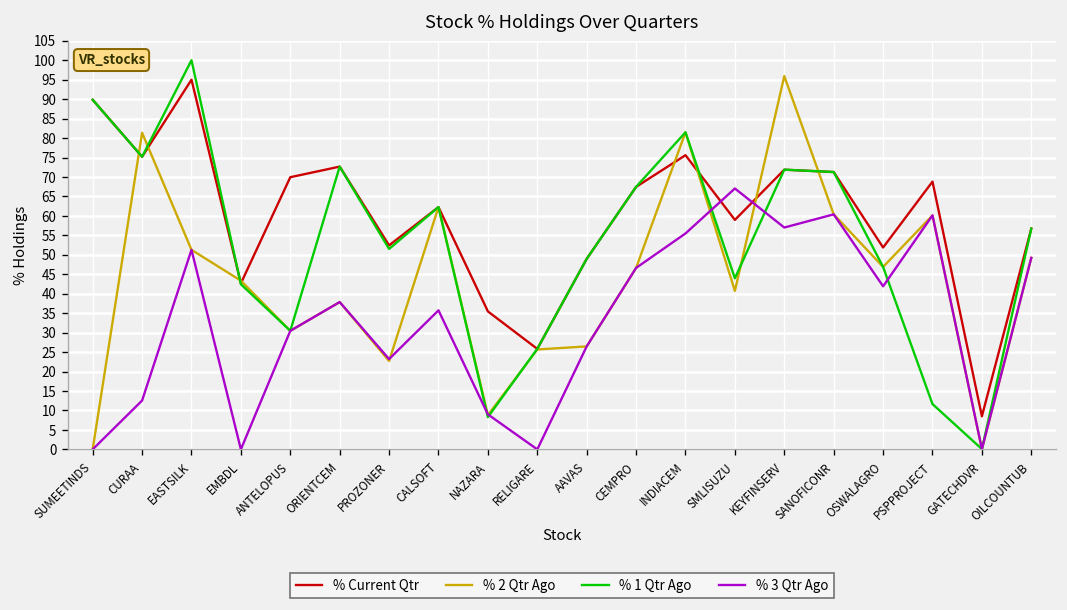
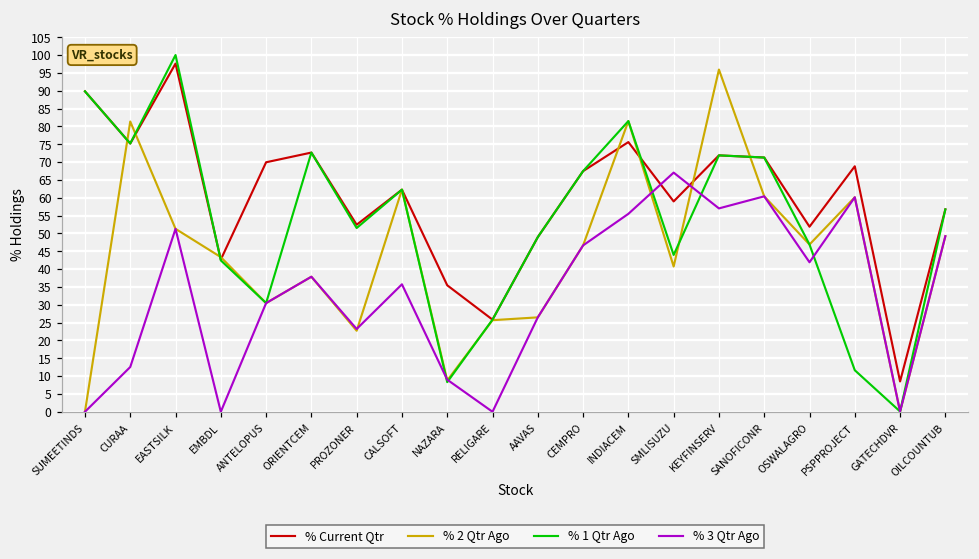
  {
    "% Current Qtr": {
-     "EASTSILK": 95,
+     "EASTSILK": 98,
      "ANTELOPUS": 70,
      "PROZONER": 52,
      "NAZARA": 35,
      "INDIACEM": 76,
      "SMLISUZU": 59,
      "OSWALAGRO": 52,
      "PSPPROJECT": 69,
      "GATECHDVR": 9
    },
    "% 2 Qtr Ago": {
      "CURAA": 81,
      "SMLISUZU": 41,
      "KEYFINSERV": 96
    },
    "% 1 Qtr Ago": {
      "EASTSILK": 100,
      "PROZONER": 52,
      "SMLISUZU": 44,
      "PSPPROJECT": 12
    },
    "% 3 Qtr Ago": {
      "CURAA": 13,
      "EMBDL": 0,
      "CALSOFT": 36,
      "RELIGARE": 0,
      "INDIACEM": 55,
      "SMLISUZU": 67,
      "KEYFINSERV": 57,
      "OSWALAGRO": 42
    }
  }
